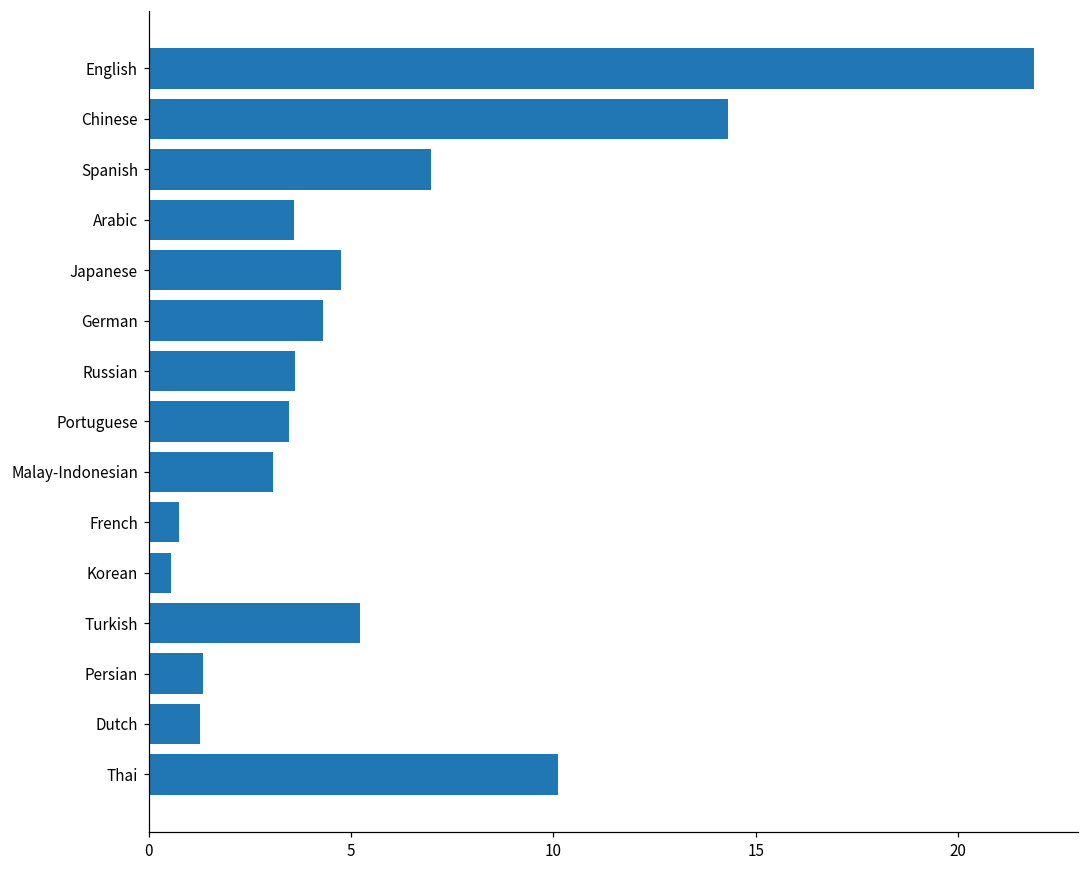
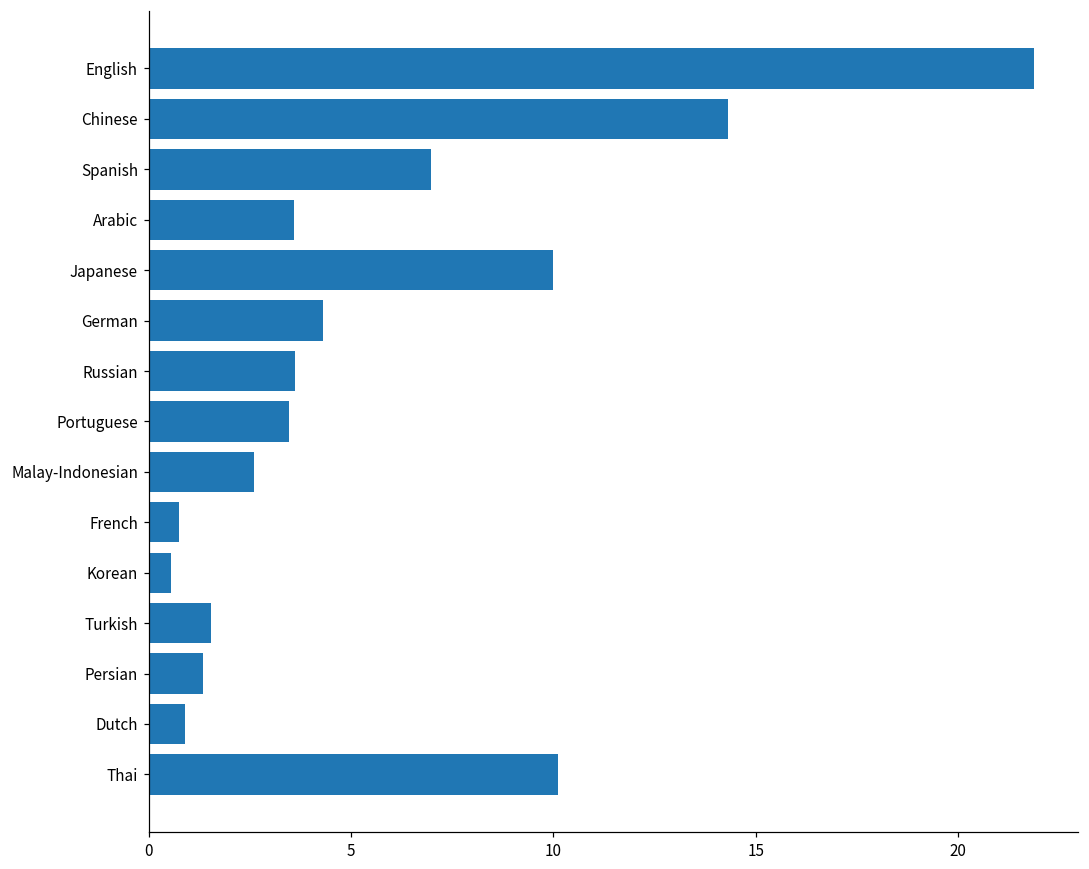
  {
    "English": 21.9,
    "Chinese": 14.3,
    "Spanish": 7.0,
    "Arabic": 3.6,
-   "Japanese": 4.8,
+   "Japanese": 10.0,
    "German": 4.3,
    "Russian": 3.6,
    "Portuguese": 3.5,
-   "Malay-Indonesian": 3.1,
+   "Malay-Indonesian": 2.6,
    "French": 0.8,
    "Korean": 0.6,
-   "Turkish": 5.2,
+   "Turkish": 1.5,
    "Persian": 1.3,
-   "Dutch": 1.3,
+   "Dutch": 0.9,
    "Thai": 10.1
  }
